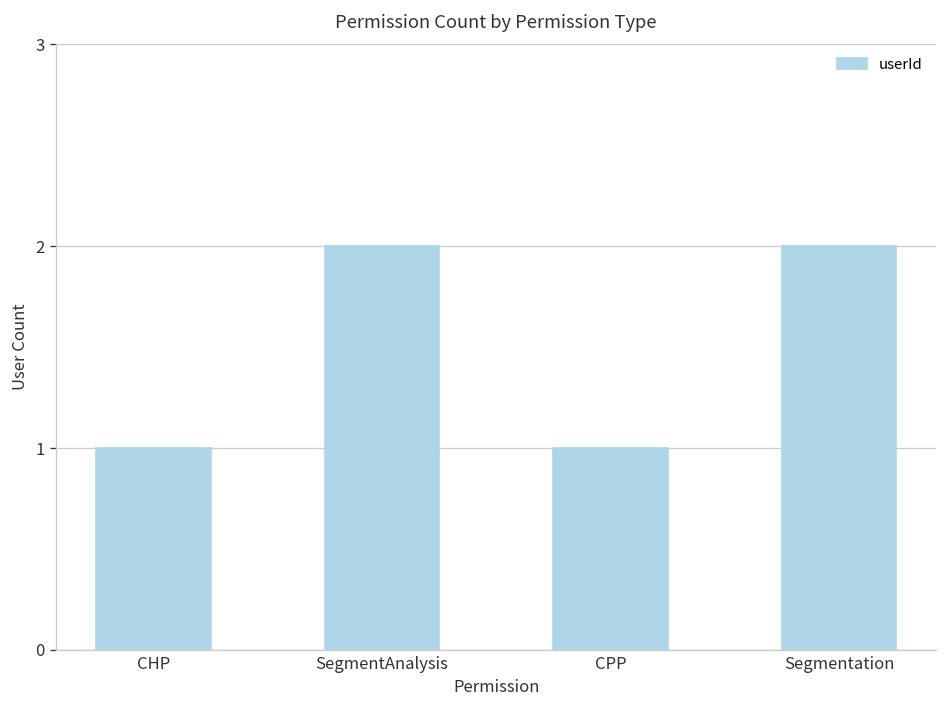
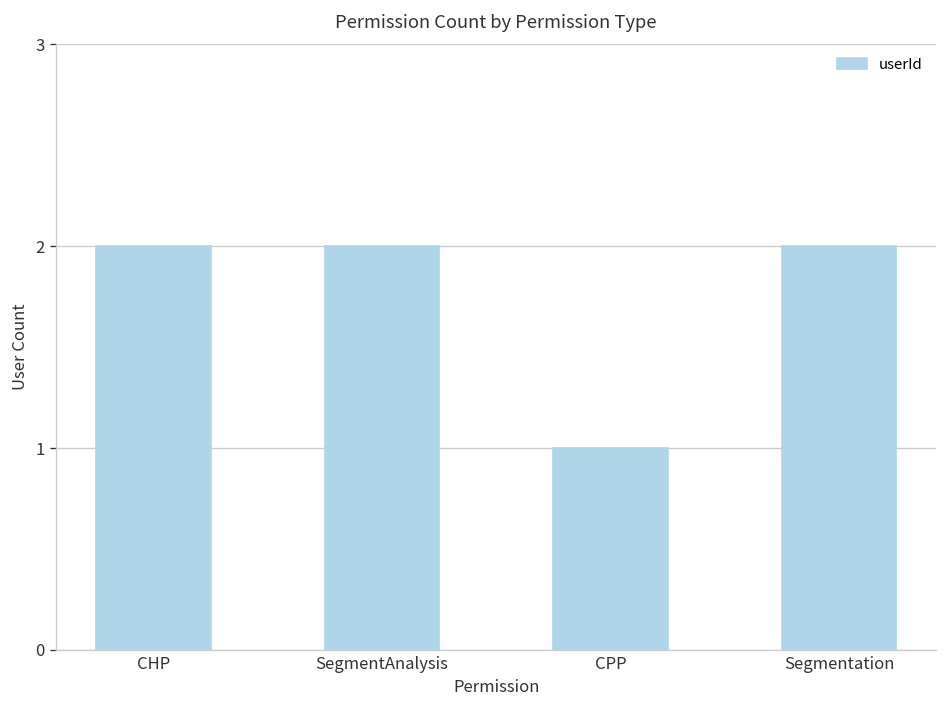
  {
-   "CHP": 1,
+   "CHP": 2,
    "SegmentAnalysis": 2,
    "CPP": 1,
    "Segmentation": 2
  }
